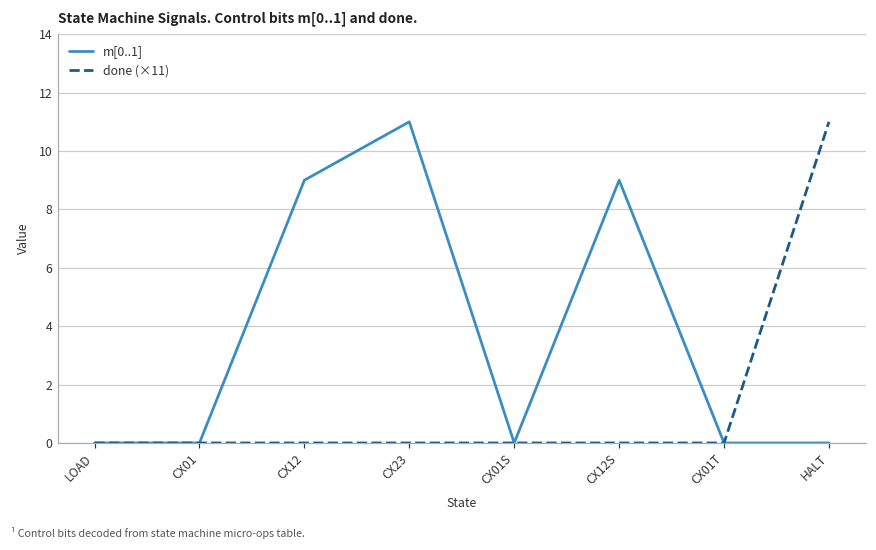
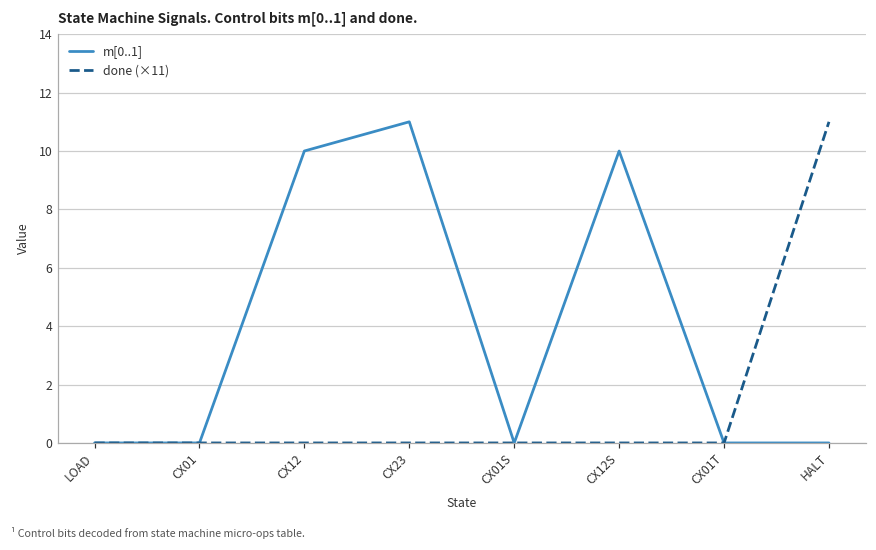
  {
    "m[0..1]": {
-     "CX12": 9,
+     "CX12": 10,
      "CX23": 11,
-     "CX12S": 9,
+     "CX12S": 10,
      "HALT": 0
    },
    "done (×11)": {
      "CX12": 0,
      "CX23": 0,
      "CX12S": 0,
      "HALT": 11
    }
  }
